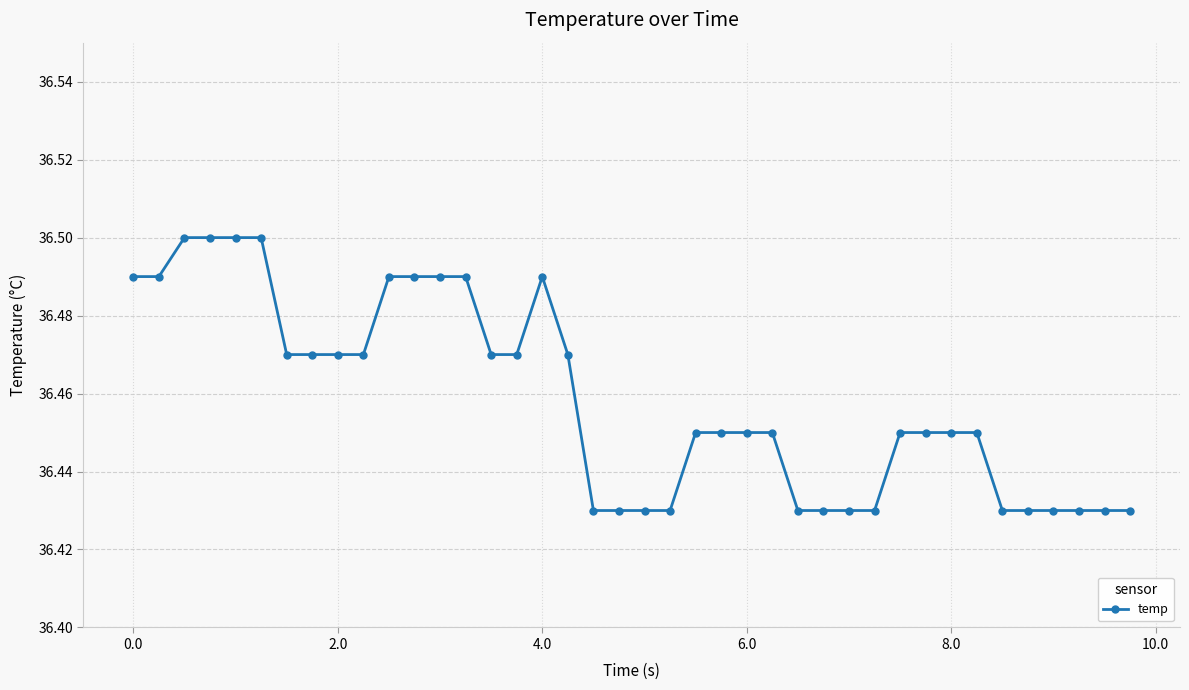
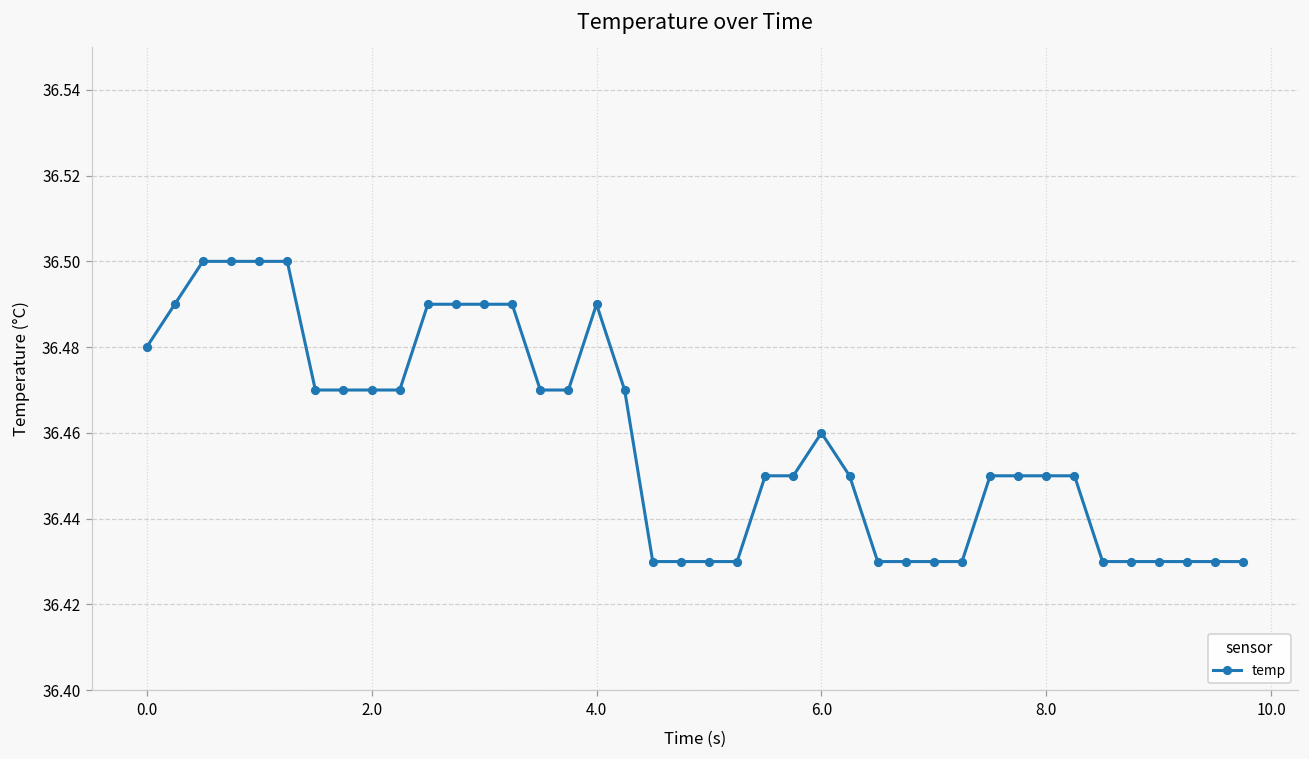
  {
-   "0.0": 36.49,
+   "0.0": 36.48,
    "2.0": 36.47,
    "4.0": 36.49,
-   "6.0": 36.45,
+   "6.0": 36.46,
    "8.0": 36.45
  }
